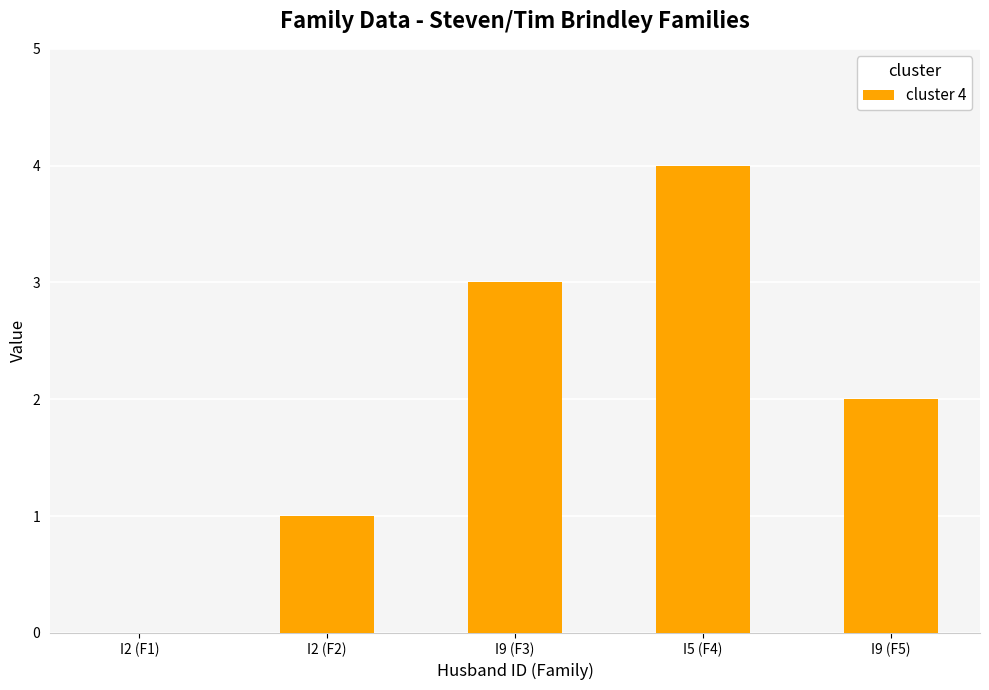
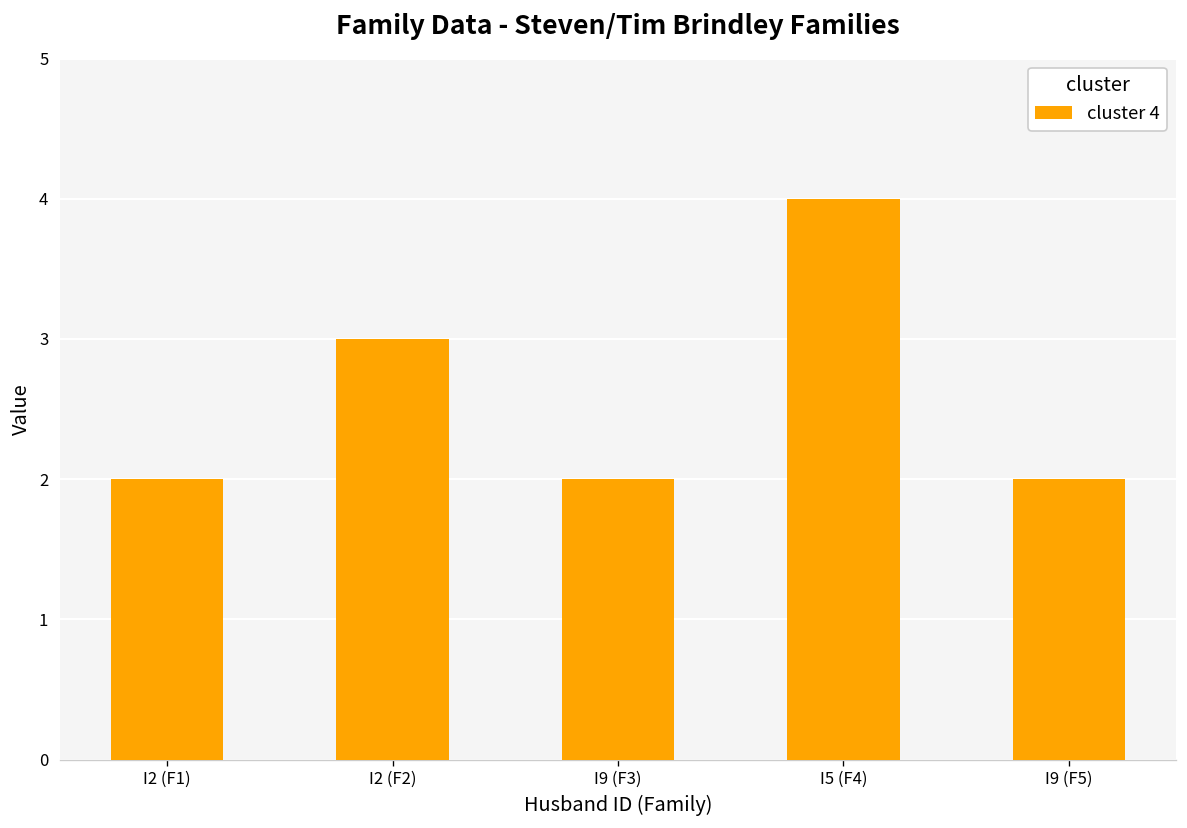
  {
-   "I2 (F1)": 0,
-   "I2 (F2)": 1,
-   "I9 (F3)": 3,
+   "I2 (F1)": 2,
+   "I2 (F2)": 3,
+   "I9 (F3)": 2,
    "I5 (F4)": 4,
    "I9 (F5)": 2
  }
